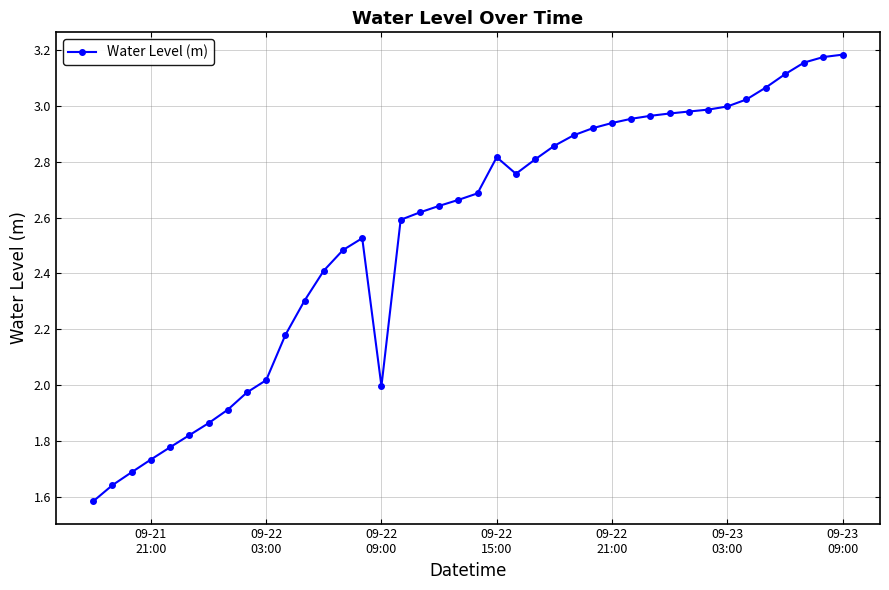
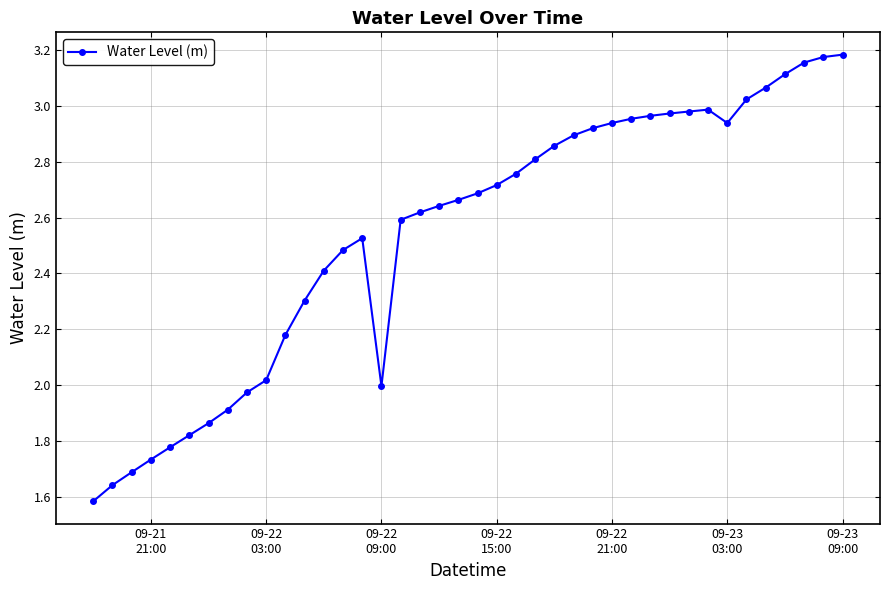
  {
    "09-21 21:00": 1.73,
    "09-22 03:00": 2.02,
    "09-22 09:00": 2.00,
-   "09-22 15:00": 2.82,
+   "09-22 15:00": 2.72,
    "09-22 21:00": 2.94,
-   "09-23 03:00": 3.00,
+   "09-23 03:00": 2.94,
    "09-23 09:00": 3.18
  }
